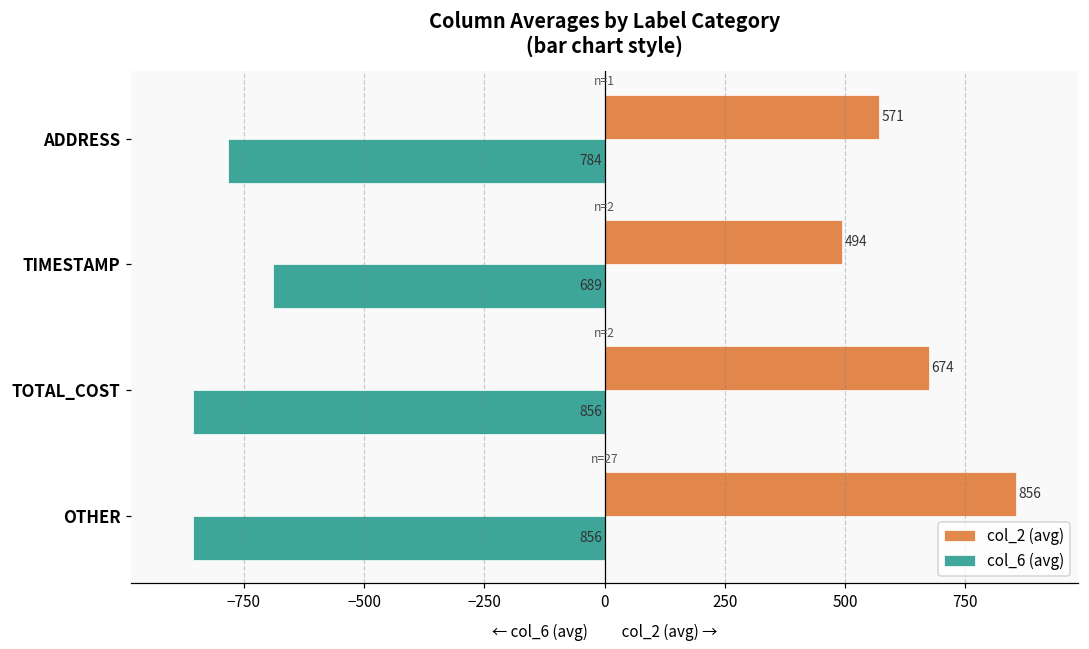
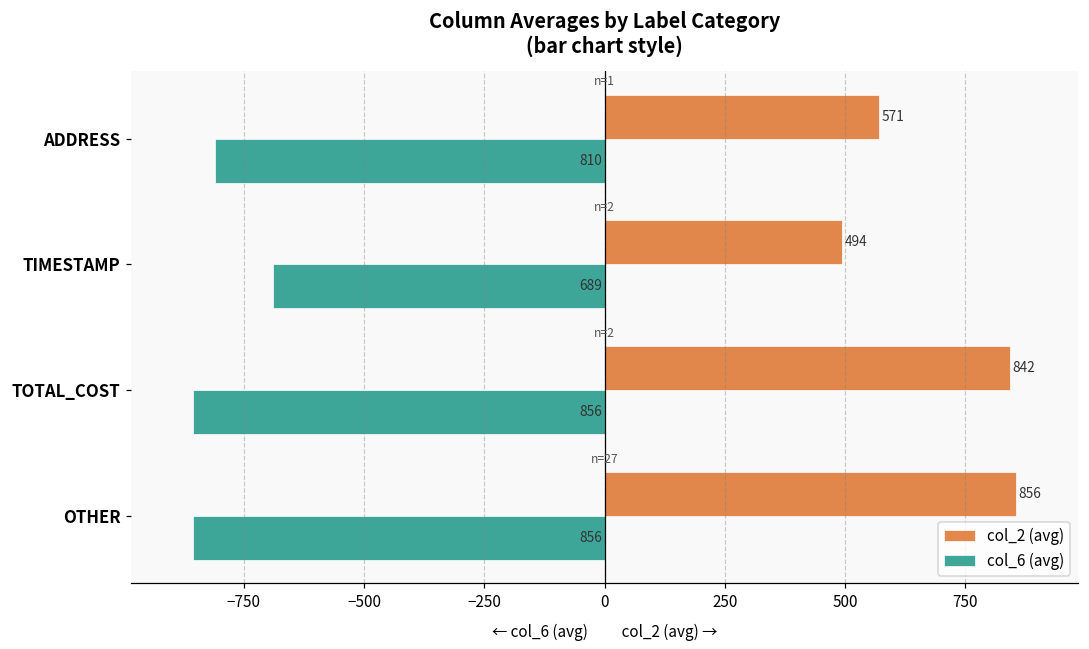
  {
    "col_2 (avg)": {
      "ADDRESS": 571,
      "TIMESTAMP": 494,
-     "TOTAL_COST": 674,
+     "TOTAL_COST": 842,
      "OTHER": 856
    },
    "col_6 (avg)": {
-     "ADDRESS": 784
+     "ADDRESS": 810
    }
  }
